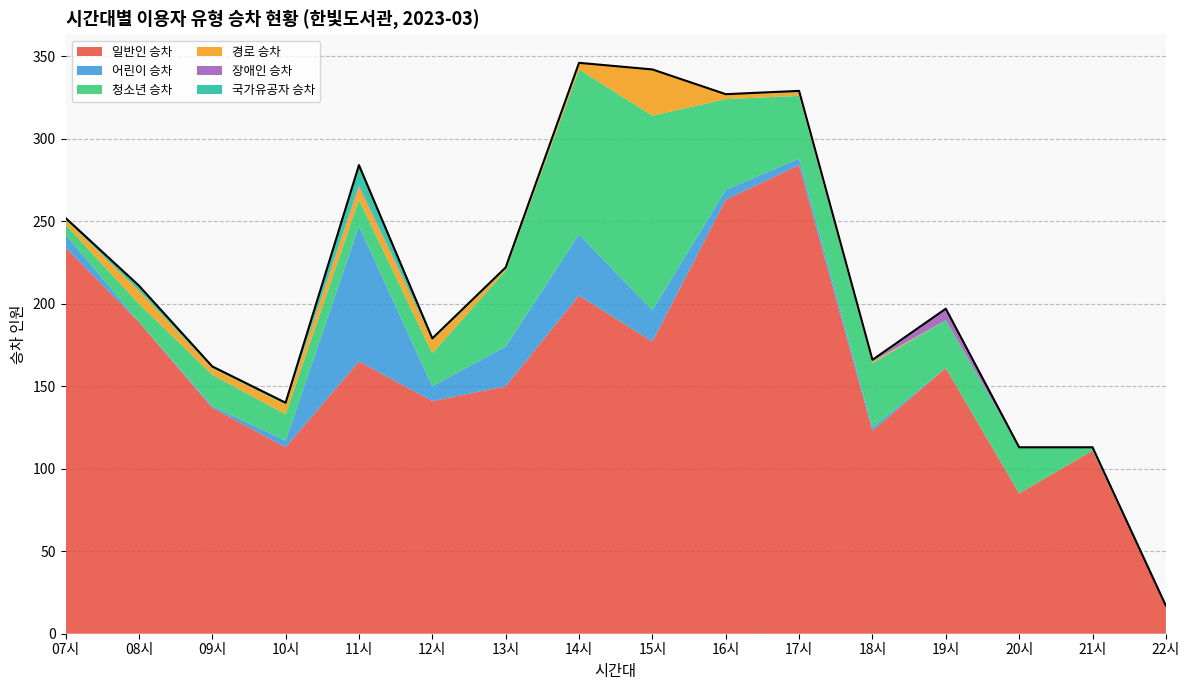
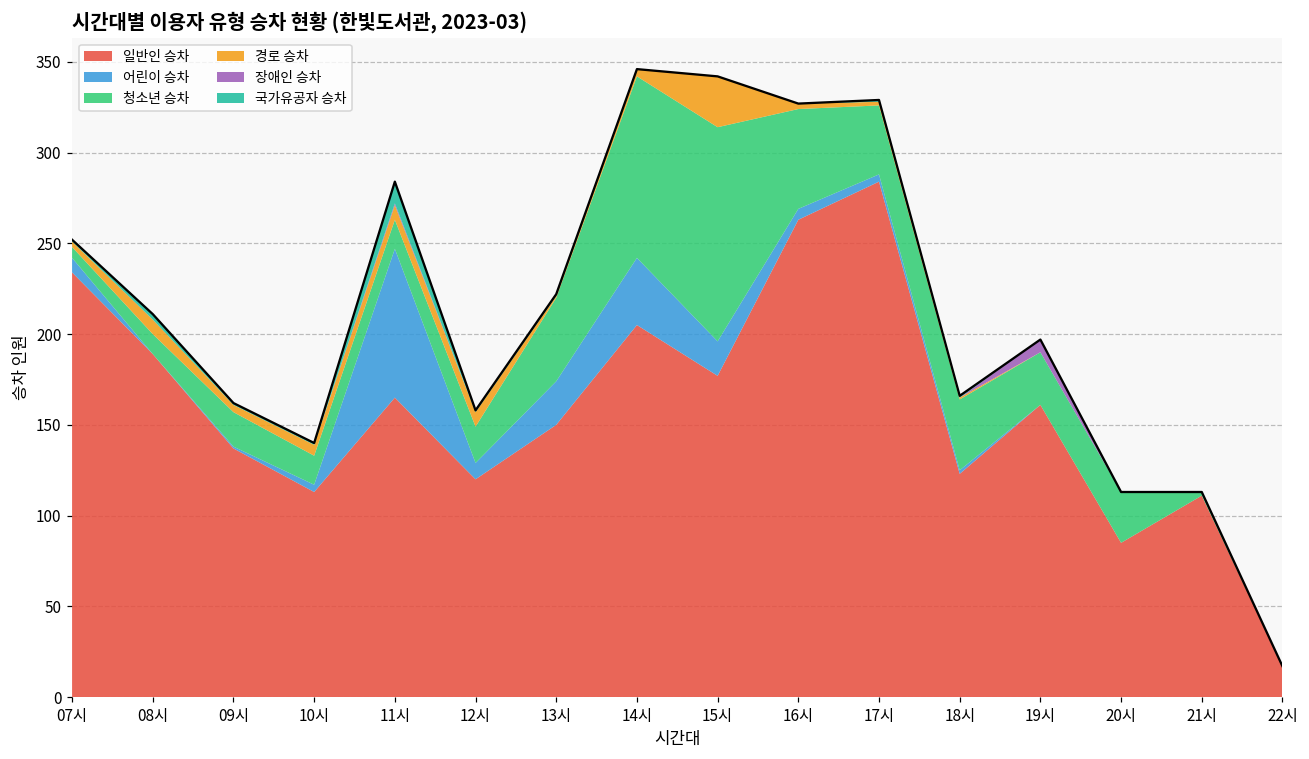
  {
    "일반인 승차": {
      "07시": 234,
      "10시": 113,
      "11시": 165,
-     "12시": 141,
+     "12시": 120,
      "13시": 150,
      "14시": 205,
      "15시": 177,
      "16시": 263,
      "17시": 284,
      "18시": 123
    },
    "어린이 승차": {
      "07시": 8,
      "10시": 4,
      "11시": 82,
      "12시": 9,
      "13시": 24,
      "14시": 37,
      "15시": 19,
      "16시": 6,
      "17시": 4,
      "18시": 2
    }
  }
